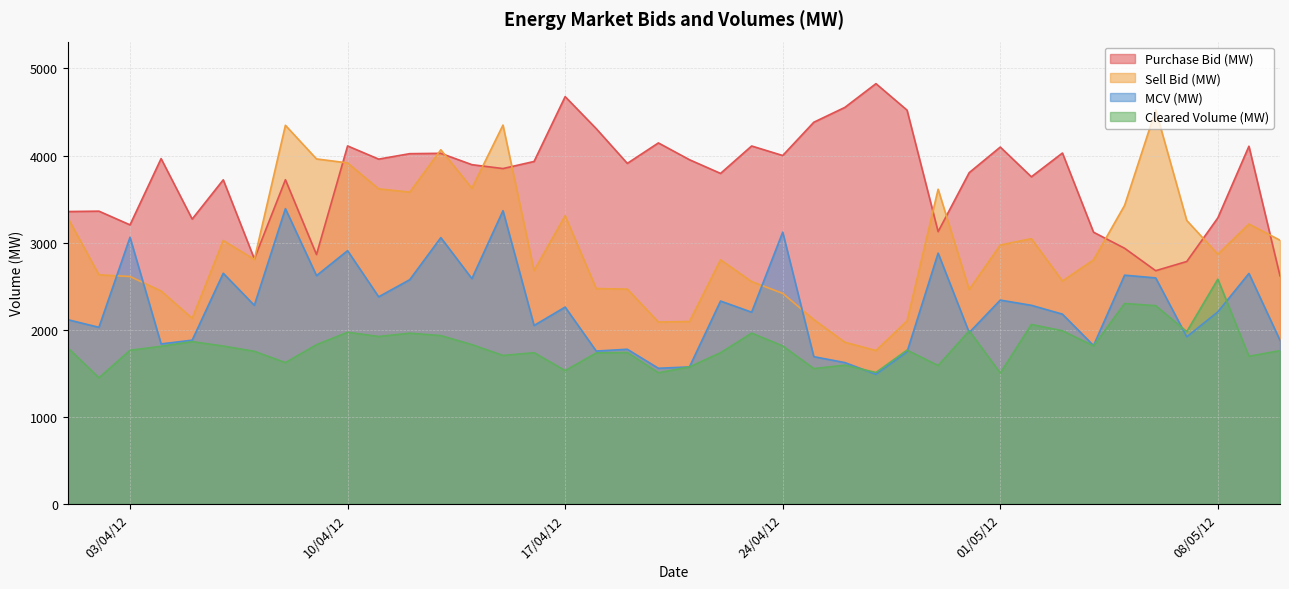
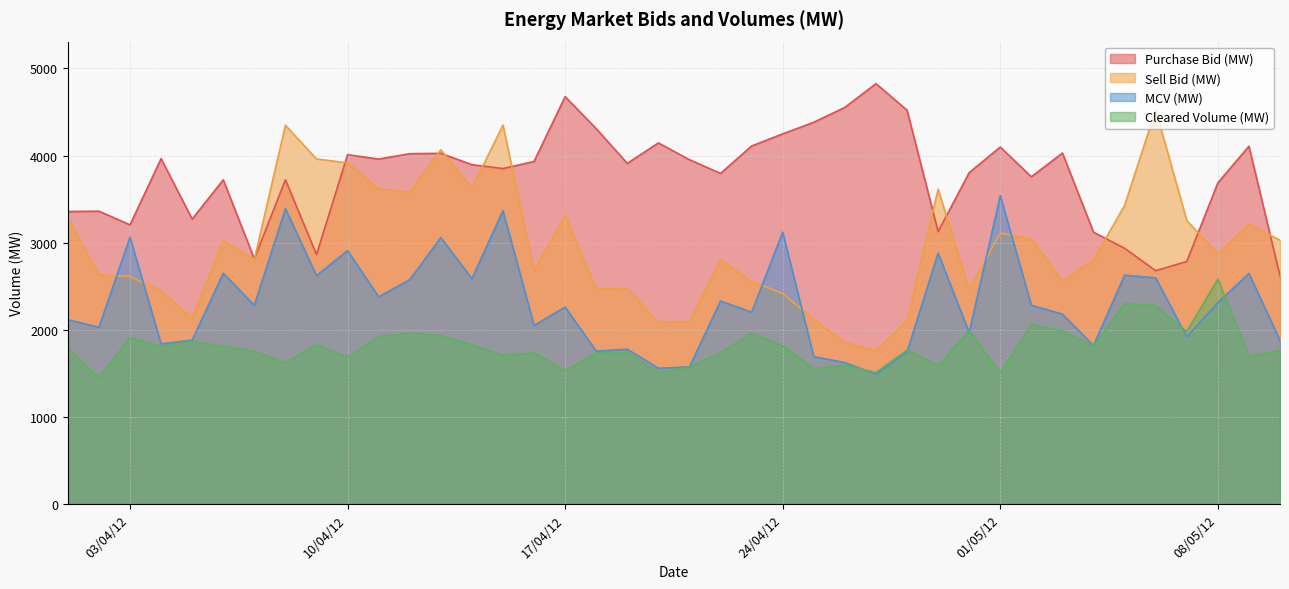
  {
    "Purchase Bid (MW)": {
      "03/04/12": 3200,
-     "10/04/12": 4100,
+     "10/04/12": 4000,
      "17/04/12": 4700,
-     "24/04/12": 4000,
+     "24/04/12": 4200,
      "01/05/12": 4100,
-     "08/05/12": 3300
+     "08/05/12": 3700
    },
    "Sell Bid (MW)": {
      "03/04/12": 2600,
      "10/04/12": 3900,
      "17/04/12": 3300,
      "24/04/12": 2400,
-     "01/05/12": 3000,
+     "01/05/12": 3100,
      "08/05/12": 2900
    },
    "MCV (MW)": {
      "03/04/12": 3100,
      "10/04/12": 2900,
      "17/04/12": 2300,
      "24/04/12": 3100,
-     "01/05/12": 2300,
-     "08/05/12": 2200
+     "01/05/12": 3500,
+     "08/05/12": 2300
    },
    "Cleared Volume (MW)": {
-     "03/04/12": 1800,
-     "10/04/12": 2000,
+     "03/04/12": 1900,
+     "10/04/12": 1700,
      "17/04/12": 1500,
      "24/04/12": 1800,
      "01/05/12": 1500,
      "08/05/12": 2600
    }
  }
